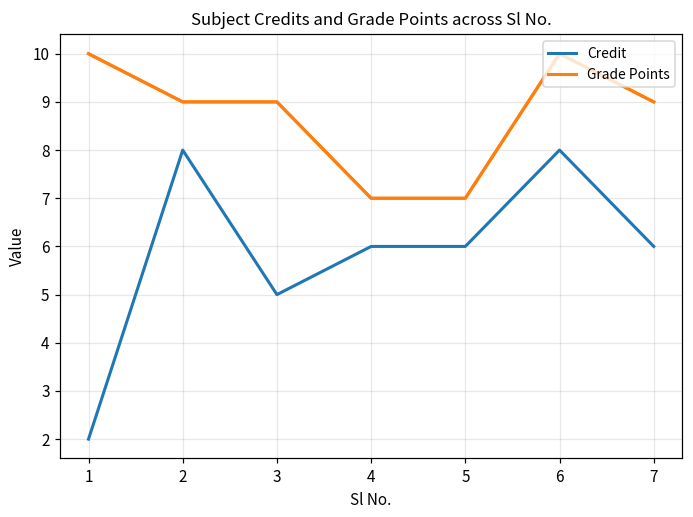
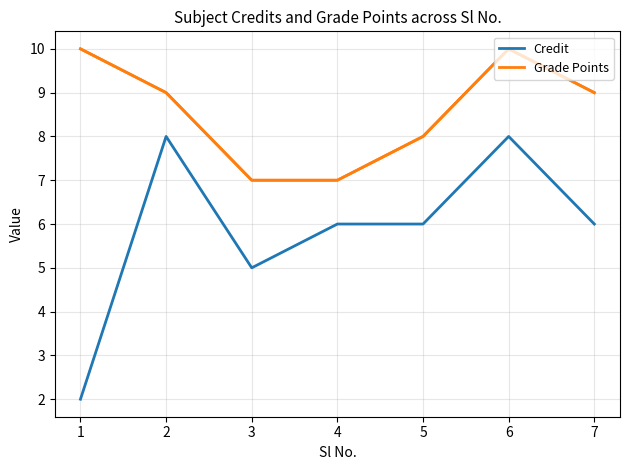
  {
    "Credit": {
      "1": 2,
      "2": 8,
      "3": 5,
      "4": 6,
      "5": 6,
      "6": 8,
      "7": 6
    },
    "Grade Points": {
      "1": 10,
      "2": 9,
-     "3": 9,
+     "3": 7,
      "4": 7,
-     "5": 7,
+     "5": 8,
      "7": 9
    }
  }
